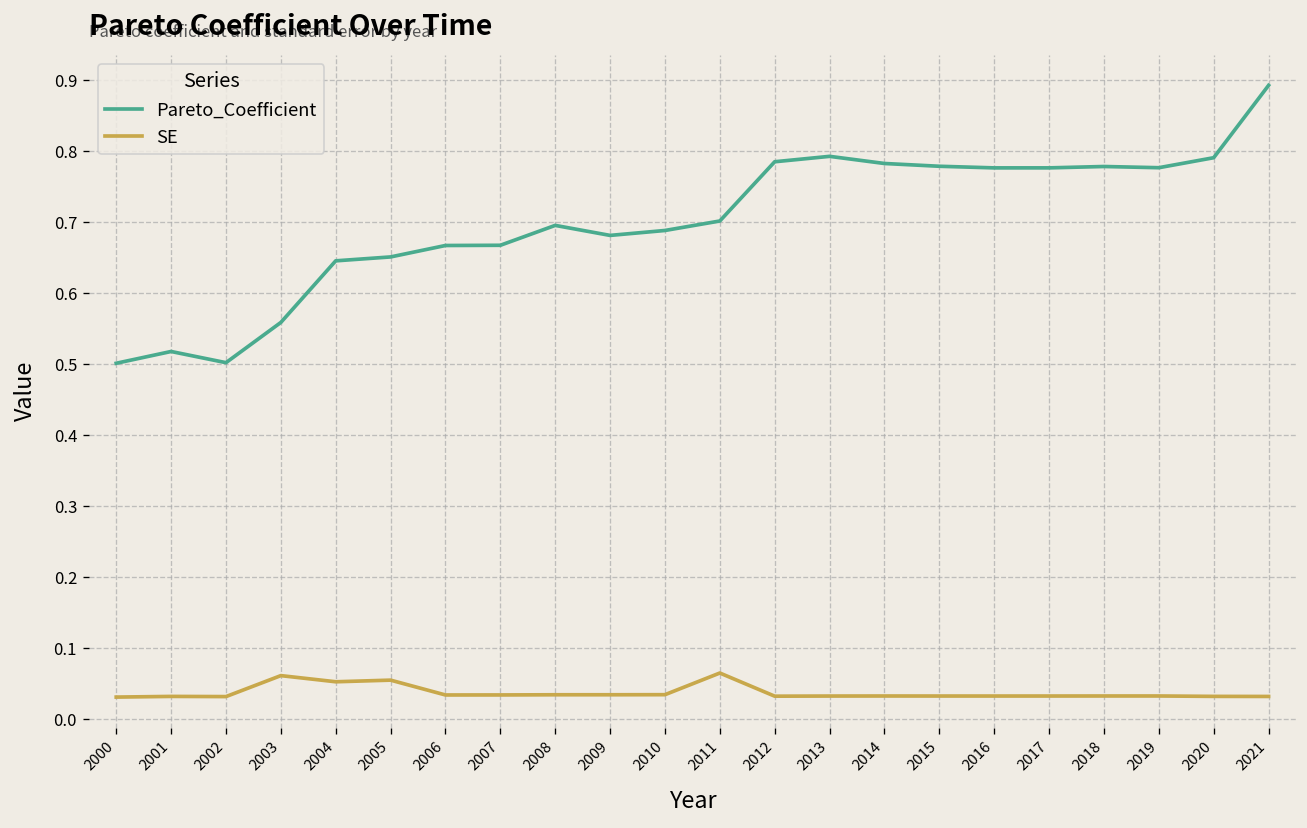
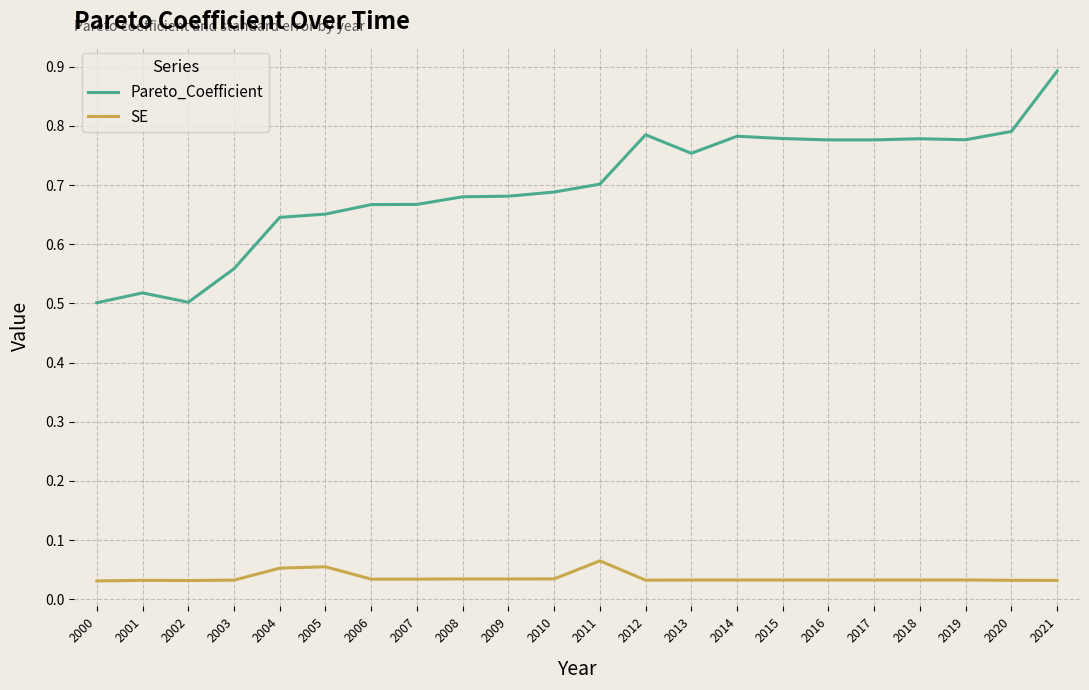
  {
    "Pareto_Coefficient": {
      "2000": 0.50,
      "2001": 0.52,
      "2002": 0.50,
      "2003": 0.56,
      "2004": 0.65,
      "2005": 0.65,
      "2006": 0.67,
      "2007": 0.67,
-     "2008": 0.70,
+     "2008": 0.68,
      "2009": 0.68,
      "2010": 0.69,
      "2011": 0.70,
      "2012": 0.79,
-     "2013": 0.79,
+     "2013": 0.75,
      "2014": 0.78,
      "2015": 0.78,
      "2016": 0.78,
      "2017": 0.78,
      "2018": 0.78,
      "2019": 0.78,
      "2020": 0.79,
      "2021": 0.89
    },
    "SE": {
      "2000": 0.03,
      "2001": 0.03,
      "2002": 0.03,
-     "2003": 0.06,
+     "2003": 0.03,
      "2004": 0.05,
      "2005": 0.06,
      "2006": 0.03,
      "2007": 0.03,
      "2008": 0.03,
      "2009": 0.03,
      "2010": 0.03,
      "2011": 0.07,
      "2012": 0.03,
      "2013": 0.03,
      "2014": 0.03,
      "2015": 0.03,
      "2016": 0.03,
      "2017": 0.03,
      "2018": 0.03,
      "2019": 0.03,
      "2020": 0.03,
      "2021": 0.03
    }
  }
